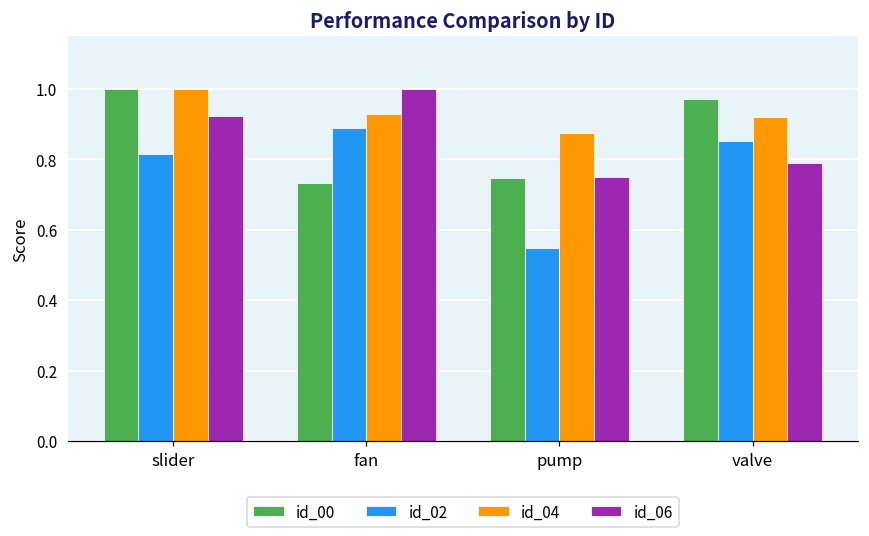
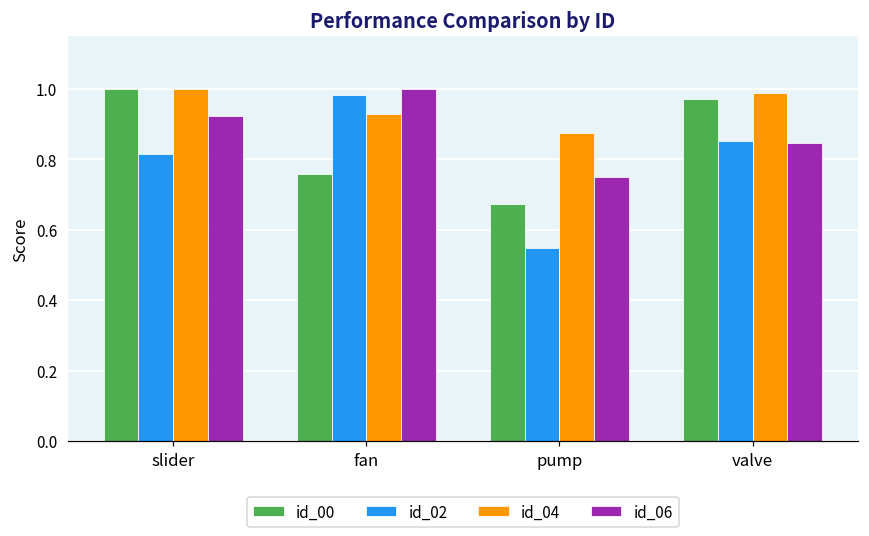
  {
    "id_00": {
      "slider": 1.00,
-     "fan": 0.73,
-     "pump": 0.75,
+     "fan": 0.76,
+     "pump": 0.67,
      "valve": 0.97
    },
    "id_02": {
      "slider": 0.81,
-     "fan": 0.89,
+     "fan": 0.98,
      "pump": 0.55,
      "valve": 0.85
    },
    "id_04": {
      "slider": 1.00,
      "fan": 0.93,
      "pump": 0.87,
-     "valve": 0.92
+     "valve": 0.99
    },
    "id_06": {
      "slider": 0.92,
      "fan": 1.00,
      "pump": 0.75,
-     "valve": 0.79
+     "valve": 0.85
    }
  }
